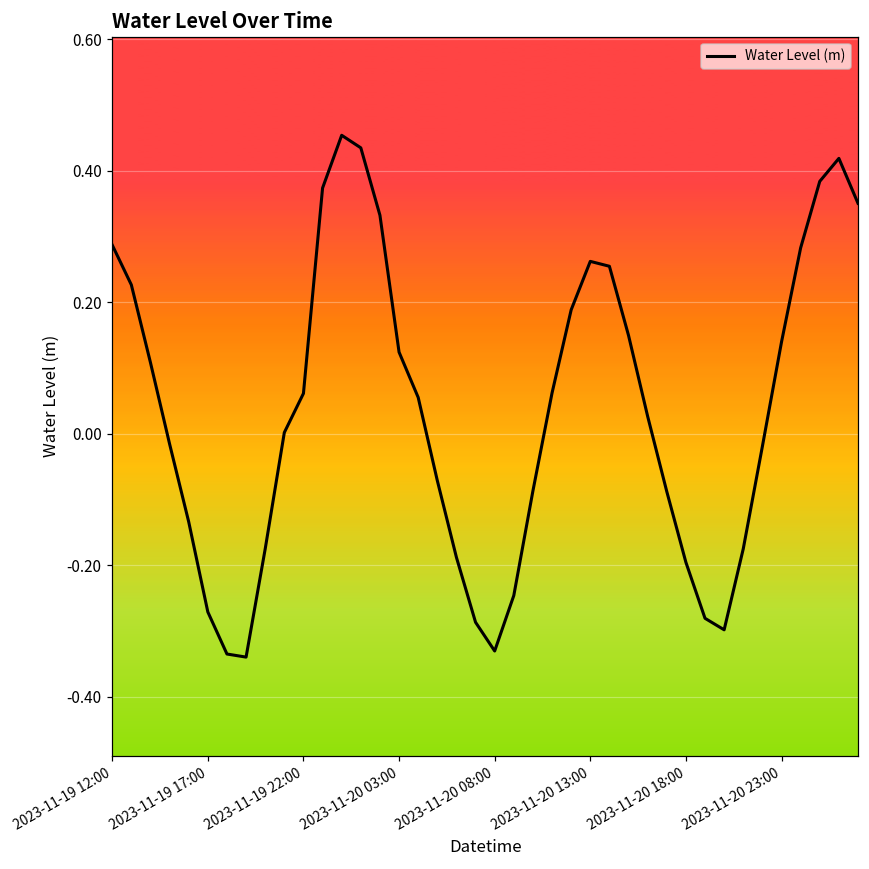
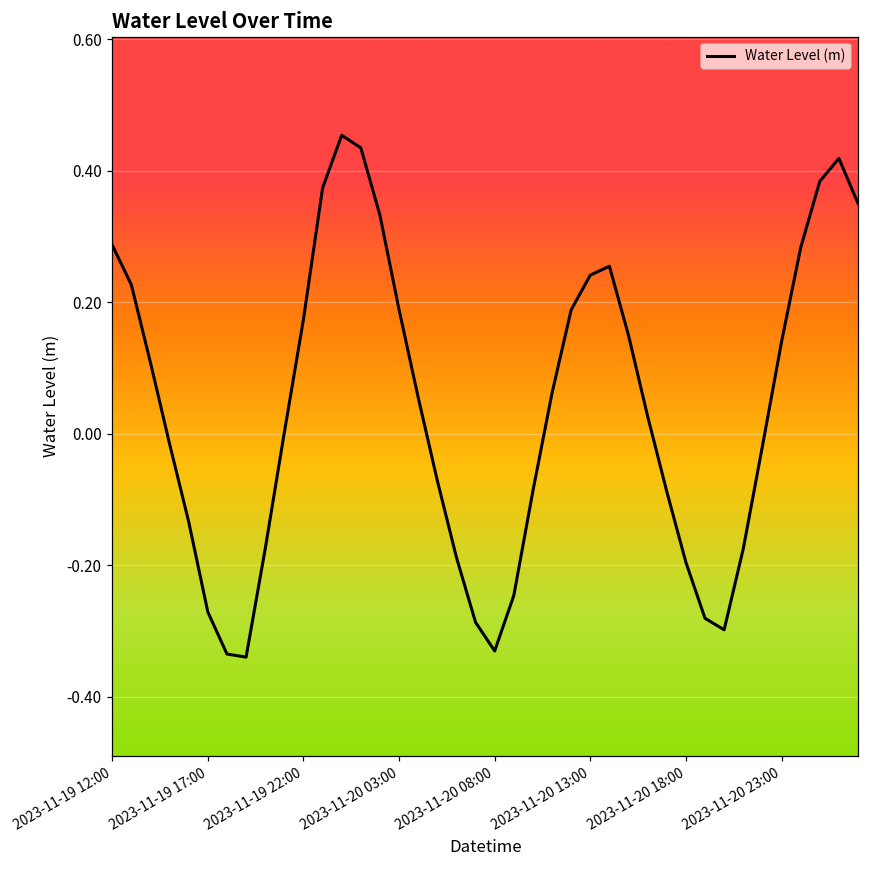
  {
    "2023-11-19 12:00": 0.29,
    "2023-11-19 17:00": -0.27,
-   "2023-11-19 22:00": 0.06,
-   "2023-11-20 03:00": 0.12,
+   "2023-11-19 22:00": 0.17,
+   "2023-11-20 03:00": 0.19,
    "2023-11-20 08:00": -0.33,
-   "2023-11-20 13:00": 0.26,
+   "2023-11-20 13:00": 0.24,
    "2023-11-20 18:00": -0.20,
    "2023-11-20 23:00": 0.14
  }
